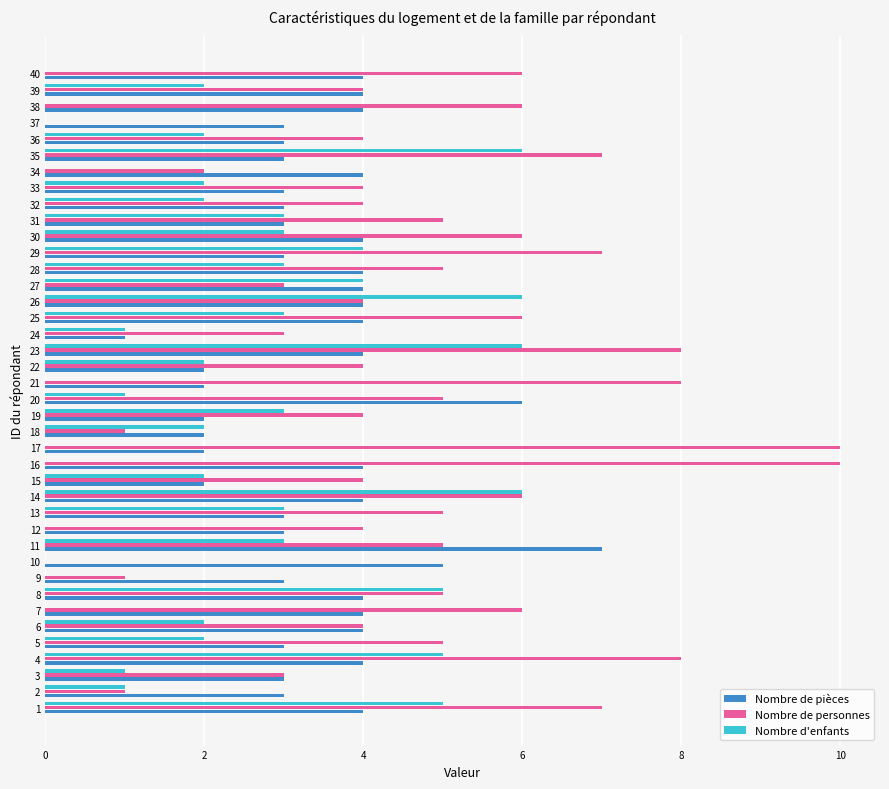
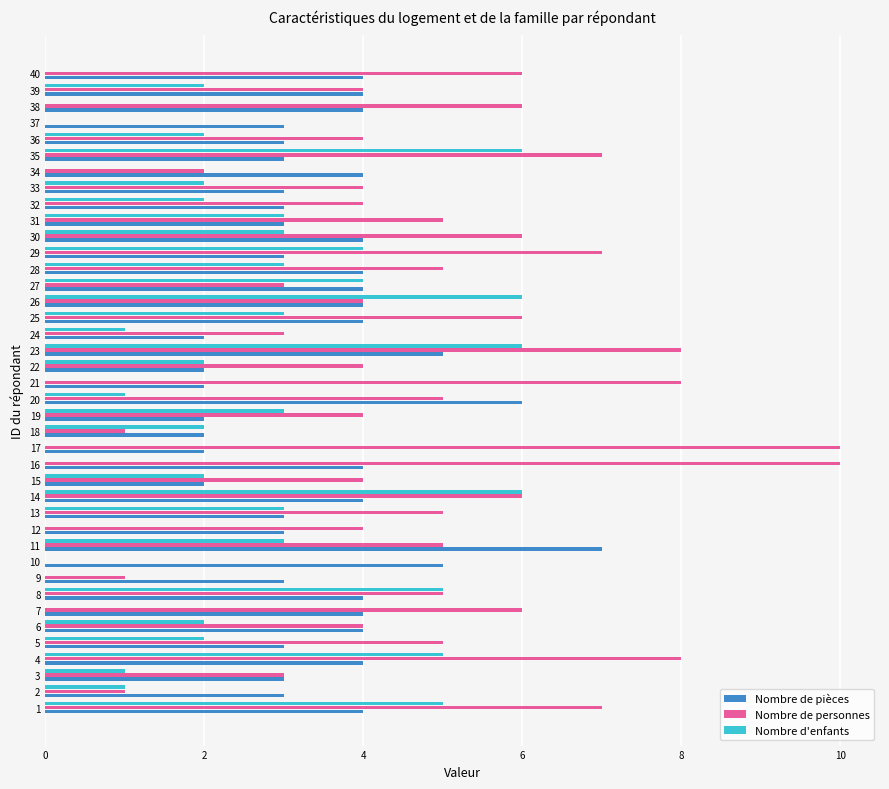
  {
    "Nombre de pièces": {
      "40": 4,
      "39": 4,
      "38": 4,
      "37": 3,
      "36": 3,
      "35": 3,
      "34": 4,
      "33": 3,
      "32": 3,
      "31": 3,
      "30": 4,
      "29": 3,
      "28": 4,
      "27": 4,
      "26": 4,
      "25": 4,
-     "24": 1,
-     "23": 4,
+     "24": 2,
+     "23": 5,
      "22": 2,
      "21": 2,
      "20": 6,
      "19": 2,
      "18": 2,
      "17": 2,
      "16": 4,
      "15": 2,
      "14": 4,
      "13": 3,
      "12": 3,
      "11": 7,
      "10": 5,
      "9": 3,
      "8": 4,
      "7": 4,
      "6": 4,
      "5": 3,
      "4": 4,
      "3": 3,
      "2": 3,
      "1": 4
    },
    "Nombre de personnes": {
      "40": 6,
      "39": 4,
      "38": 6,
      "37": 0,
      "36": 4,
      "35": 7,
      "34": 2,
      "33": 4,
      "32": 4,
      "31": 5,
      "30": 6,
      "29": 7,
      "28": 5,
      "27": 3,
      "26": 4,
      "25": 6,
      "24": 3,
      "23": 8,
      "22": 4,
      "21": 8,
      "20": 5,
      "19": 4,
      "18": 1,
      "17": 10,
      "16": 10,
      "15": 4,
      "14": 6,
      "13": 5,
      "12": 4,
      "11": 5,
      "10": 0,
      "9": 1,
      "8": 5,
      "7": 6,
      "6": 4,
      "5": 5,
      "4": 8,
      "3": 3,
      "2": 1,
      "1": 7
    },
    "Nombre d'enfants": {
      "40": 0,
      "39": 2,
      "38": 0,
      "37": 0,
      "36": 2,
      "35": 6,
      "34": 0,
      "33": 2,
      "32": 2,
      "31": 3,
      "30": 3,
      "29": 4,
      "28": 3,
      "27": 4,
      "26": 6,
      "25": 3,
      "24": 1,
      "23": 6,
      "22": 2,
      "21": 0,
      "20": 1,
      "19": 3,
      "18": 2,
      "17": 0,
      "16": 0,
      "15": 2,
      "14": 6,
      "13": 3,
      "12": 0,
      "11": 3,
      "10": 0,
      "9": 0,
      "8": 5,
      "7": 0,
      "6": 2,
      "5": 2,
      "4": 5,
      "3": 1,
      "2": 1,
      "1": 5
    }
  }
